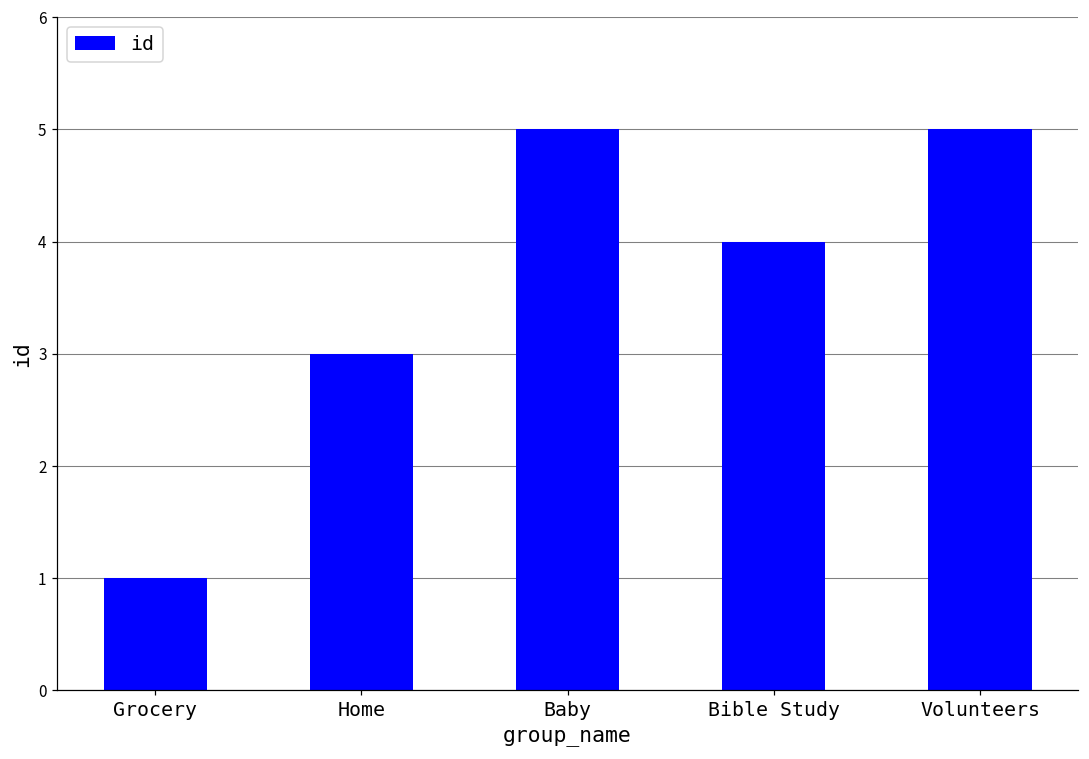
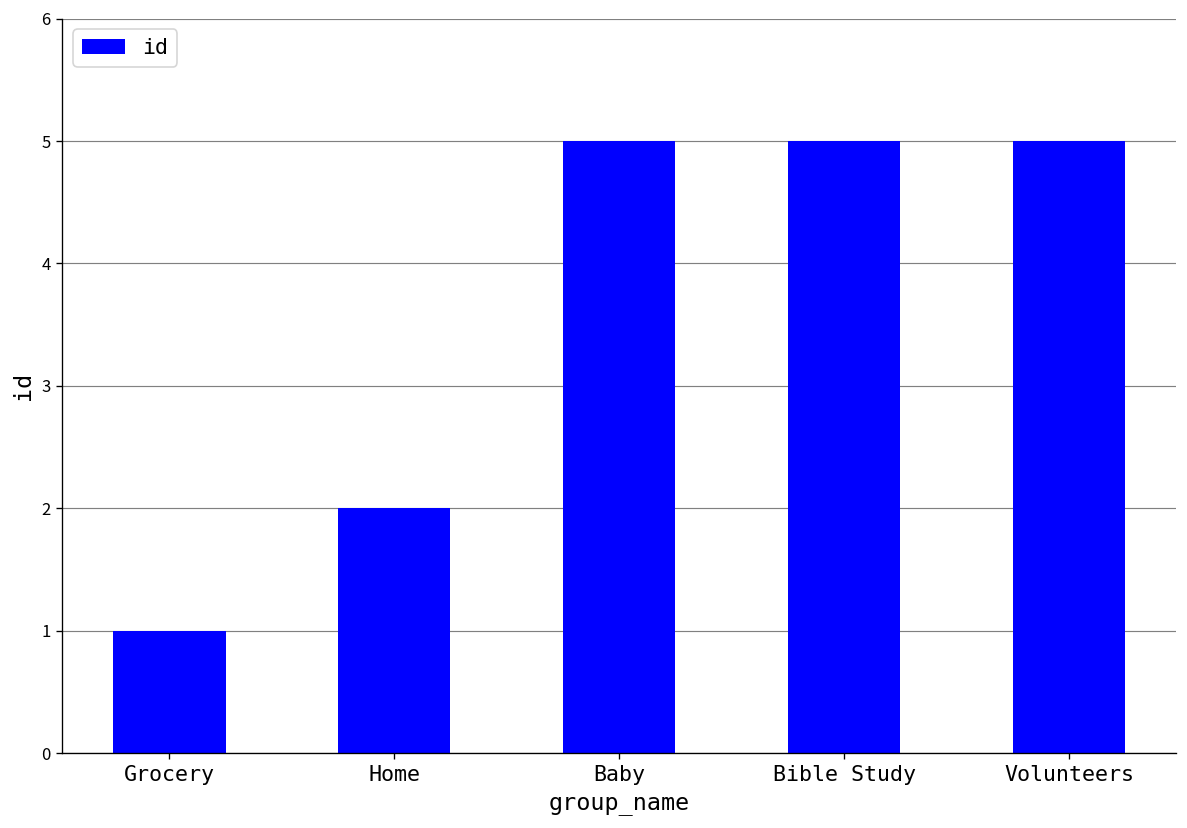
  {
    "Grocery": 1,
-   "Home": 3,
+   "Home": 2,
    "Baby": 5,
-   "Bible Study": 4,
+   "Bible Study": 5,
    "Volunteers": 5
  }
